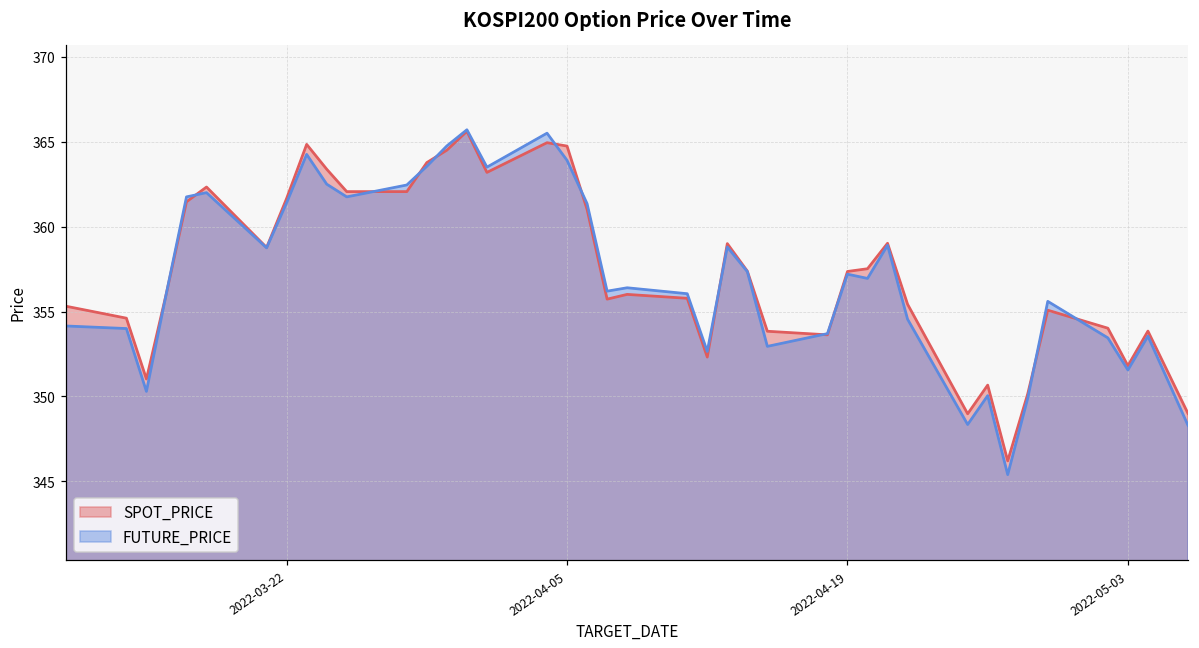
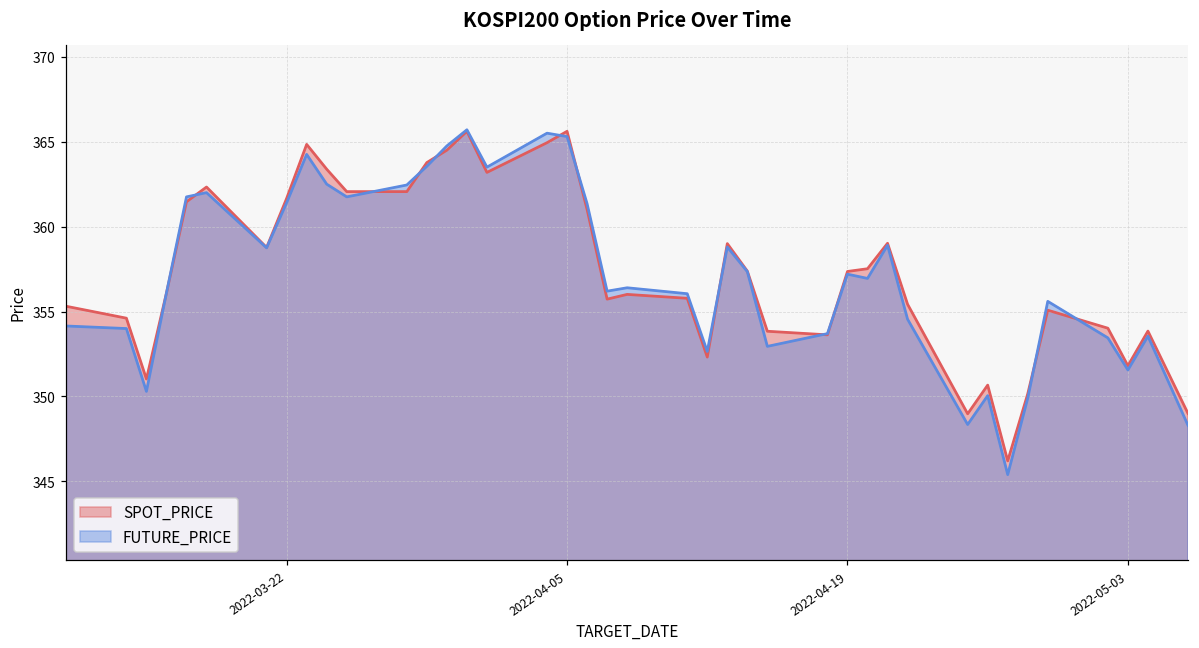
  {
    "SPOT_PRICE": {
      "2022-03-22": 361.7,
-     "2022-04-05": 364.7,
+     "2022-04-05": 365.6,
      "2022-05-03": 351.8
    },
    "FUTURE_PRICE": {
      "2022-03-22": 361.4,
-     "2022-04-05": 363.9,
+     "2022-04-05": 365.3,
      "2022-05-03": 351.6
    }
  }
